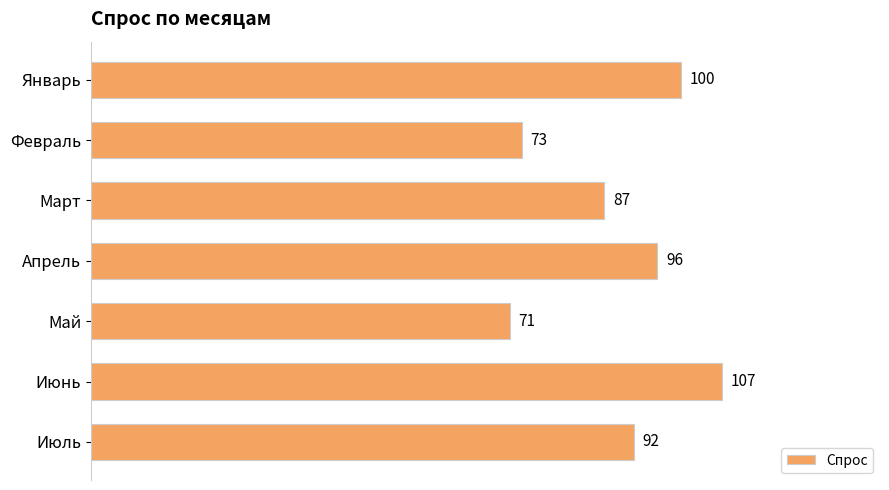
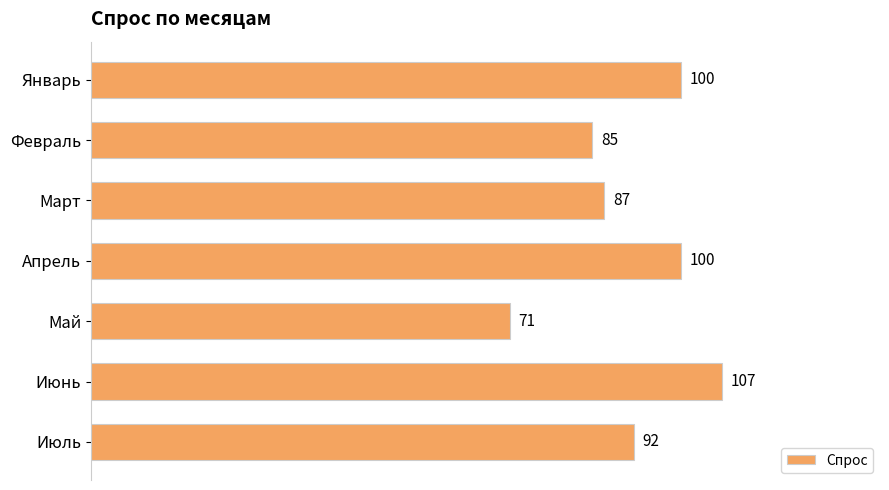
  {
    "Январь": 100,
-   "Февраль": 73,
+   "Февраль": 85,
    "Март": 87,
-   "Апрель": 96,
+   "Апрель": 100,
    "Май": 71,
    "Июнь": 107,
    "Июль": 92
  }
